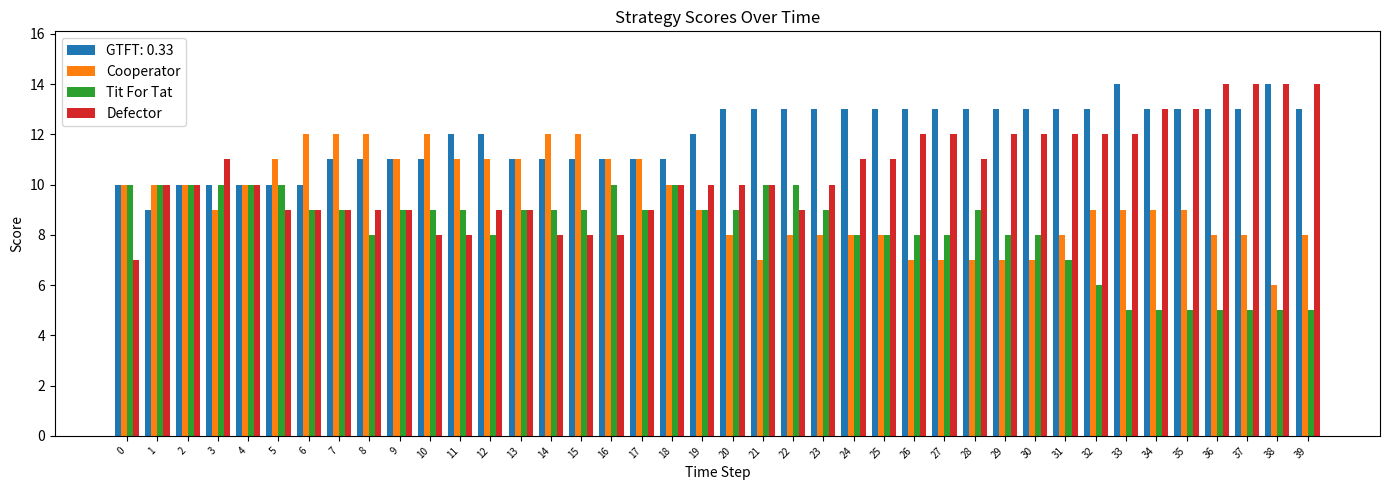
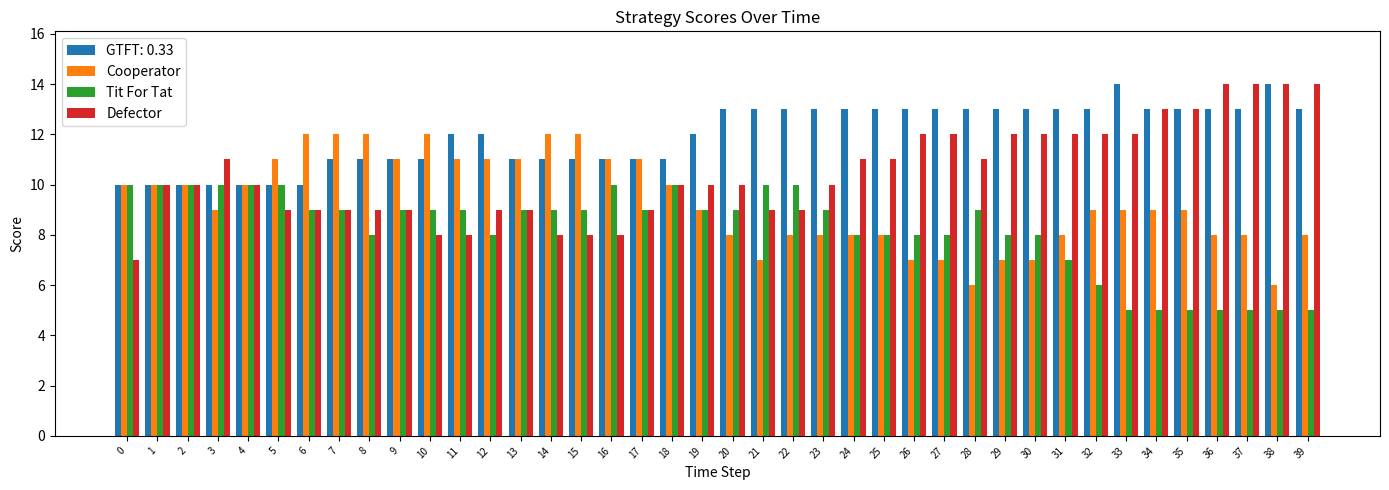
  {
    "GTFT: 0.33": {
      "0": 10,
-     "1": 9,
+     "1": 10,
      "2": 10,
      "3": 10,
      "4": 10,
      "5": 10,
      "6": 10,
      "7": 11,
      "8": 11,
      "9": 11,
      "10": 11,
      "11": 12,
      "12": 12,
      "13": 11,
      "14": 11,
      "15": 11,
      "16": 11,
      "17": 11,
      "18": 11,
      "19": 12,
      "20": 13,
      "21": 13,
      "22": 13,
      "23": 13,
      "24": 13,
      "25": 13,
      "26": 13,
      "27": 13,
      "28": 13,
      "29": 13,
      "30": 13,
      "31": 13,
      "32": 13,
      "33": 14,
      "34": 13,
      "35": 13,
      "36": 13,
      "37": 13,
      "38": 14,
      "39": 13
    },
    "Cooperator": {
      "0": 10,
      "1": 10,
      "2": 10,
      "3": 9,
      "4": 10,
      "5": 11,
      "6": 12,
      "7": 12,
      "8": 12,
      "9": 11,
      "10": 12,
      "11": 11,
      "12": 11,
      "13": 11,
      "14": 12,
      "15": 12,
      "16": 11,
      "17": 11,
      "18": 10,
      "19": 9,
      "20": 8,
      "21": 7,
      "22": 8,
      "23": 8,
      "24": 8,
      "25": 8,
      "26": 7,
      "27": 7,
-     "28": 7,
+     "28": 6,
      "29": 7,
      "30": 7,
      "31": 8,
      "32": 9,
      "33": 9,
      "34": 9,
      "35": 9,
      "36": 8,
      "37": 8,
      "38": 6,
      "39": 8
    },
    "Tit For Tat": {
      "0": 10,
      "1": 10,
      "2": 10,
      "3": 10,
      "4": 10,
      "5": 10,
      "6": 9,
      "7": 9,
      "8": 8,
      "9": 9,
      "10": 9,
      "11": 9,
      "12": 8,
      "13": 9,
      "14": 9,
      "15": 9,
      "16": 10,
      "17": 9,
      "18": 10,
      "19": 9,
      "20": 9,
      "21": 10,
      "22": 10,
      "23": 9,
      "24": 8,
      "25": 8,
      "26": 8,
      "27": 8,
      "28": 9,
      "29": 8,
      "30": 8,
      "31": 7,
      "32": 6,
      "33": 5,
      "34": 5,
      "35": 5,
      "36": 5,
      "37": 5,
      "38": 5,
      "39": 5
    },
    "Defector": {
      "0": 7,
      "1": 10,
      "2": 10,
      "3": 11,
      "4": 10,
      "5": 9,
      "6": 9,
      "7": 9,
      "8": 9,
      "9": 9,
      "10": 8,
      "11": 8,
      "12": 9,
      "13": 9,
      "14": 8,
      "15": 8,
      "16": 8,
      "17": 9,
      "18": 10,
      "19": 10,
      "20": 10,
-     "21": 10,
+     "21": 9,
      "22": 9,
      "23": 10,
      "24": 11,
      "25": 11,
      "26": 12,
      "27": 12,
      "28": 11,
      "29": 12,
      "30": 12,
      "31": 12,
      "32": 12,
      "33": 12,
      "34": 13,
      "35": 13,
      "36": 14,
      "37": 14,
      "38": 14,
      "39": 14
    }
  }
